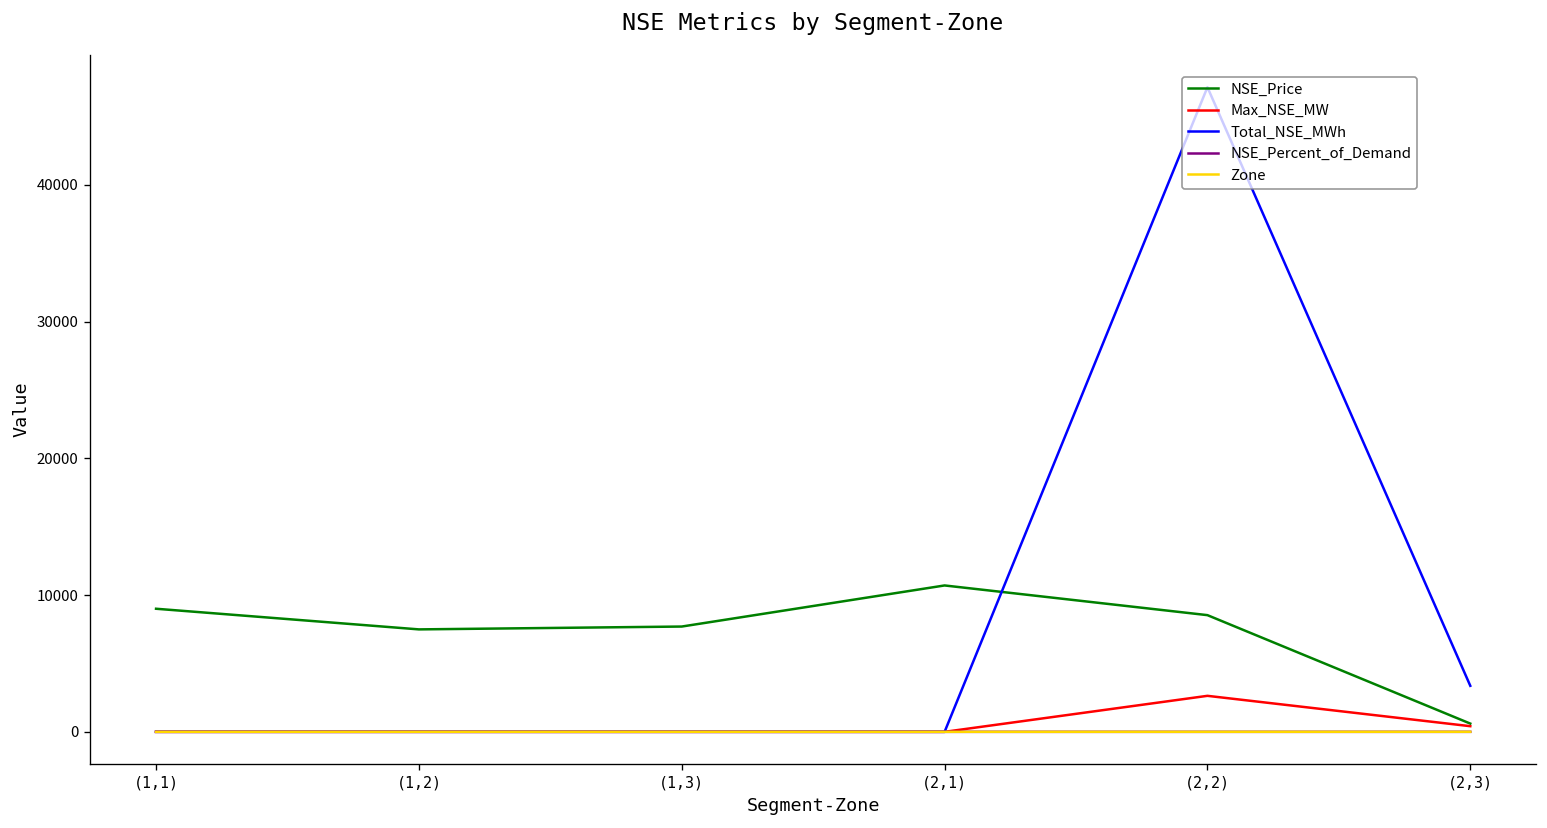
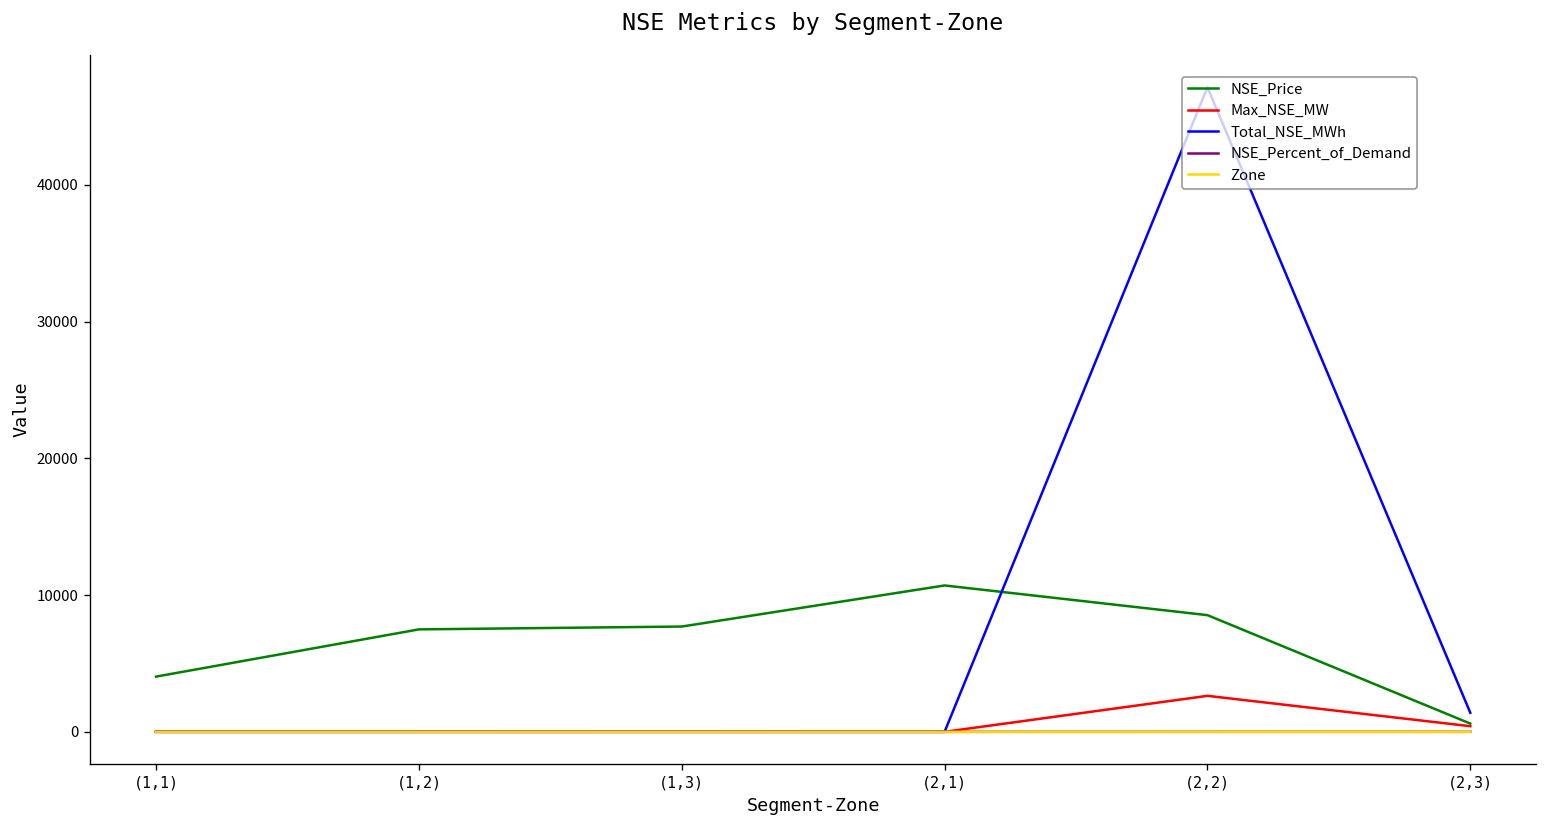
  {
    "NSE_Price": {
-     "(1,1)": 9000,
+     "(1,1)": 4000,
      "(1,2)": 7500,
      "(1,3)": 7700,
      "(2,1)": 10700,
      "(2,2)": 8500
    },
    "Max_NSE_MW": {
      "(2,2)": 2600
    },
    "Total_NSE_MWh": {
-     "(2,3)": 3400
+     "(2,3)": 1400
    },
    "Zone": {
      "(2,2)": 0,
      "(2,3)": 0
    }
  }
